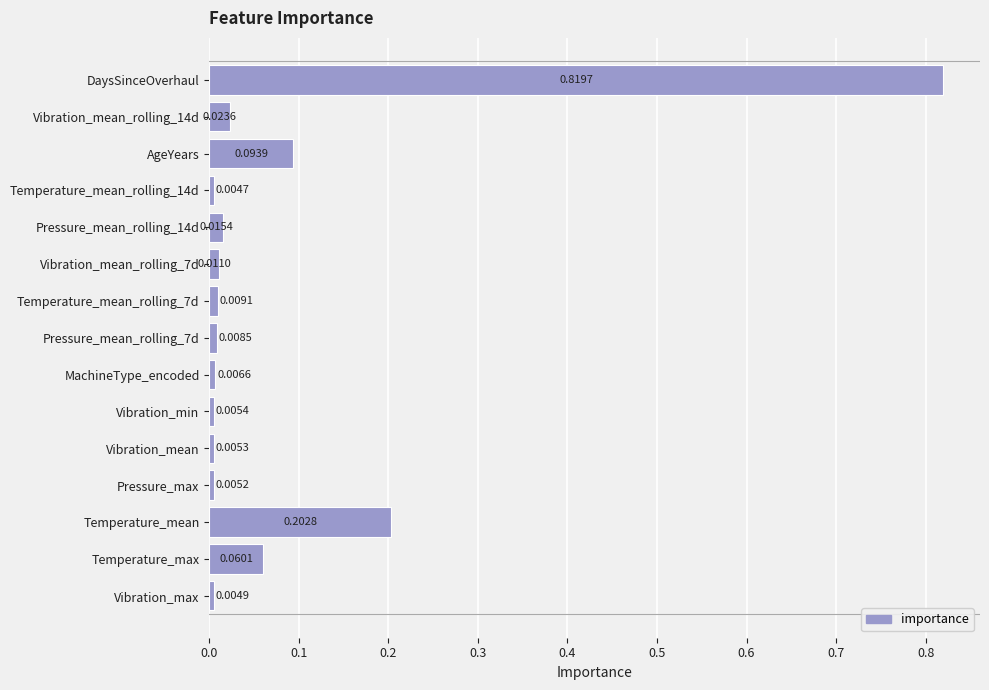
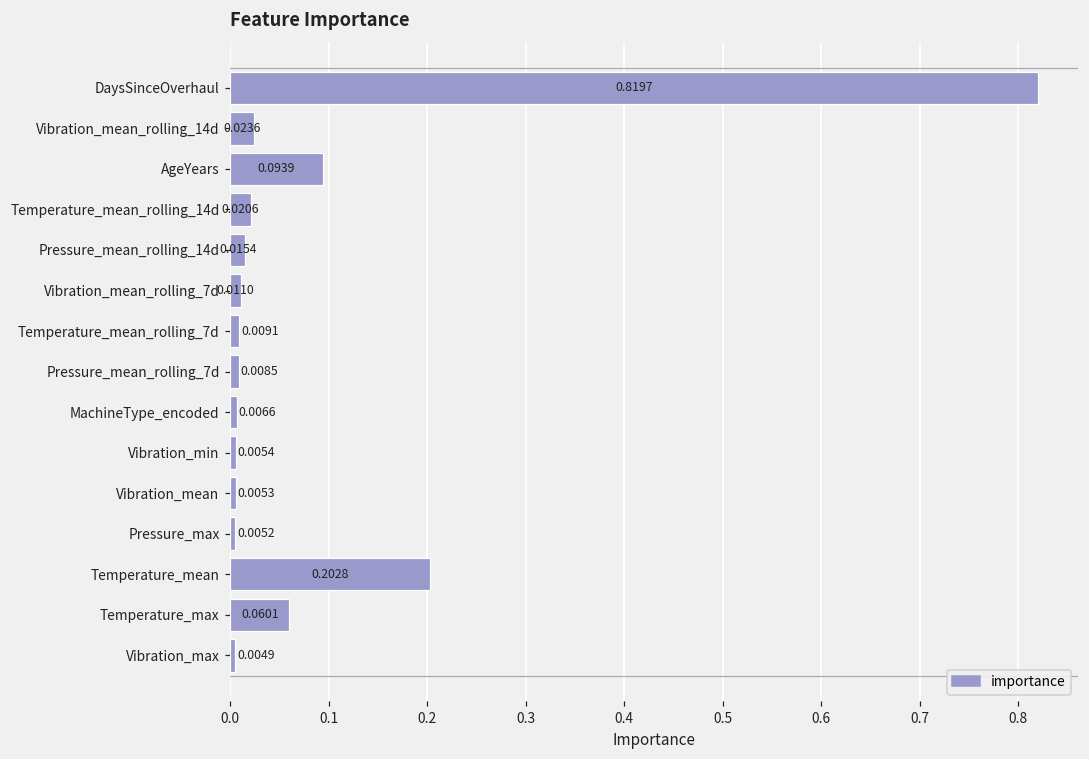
  {
    "DaysSinceOverhaul": 0.8197,
    "Vibration_mean_rolling_14d": 0.0236,
    "AgeYears": 0.0939,
-   "Temperature_mean_rolling_14d": 0.0047,
+   "Temperature_mean_rolling_14d": 0.0206,
    "Pressure_mean_rolling_14d": 0.0154,
    "Vibration_mean_rolling_7d": 0.0110,
    "Temperature_mean_rolling_7d": 0.0091,
    "Pressure_mean_rolling_7d": 0.0085,
    "MachineType_encoded": 0.0066,
    "Vibration_min": 0.0054,
    "Vibration_mean": 0.0053,
    "Pressure_max": 0.0052,
    "Temperature_mean": 0.2028,
    "Temperature_max": 0.0601,
    "Vibration_max": 0.0049
  }
